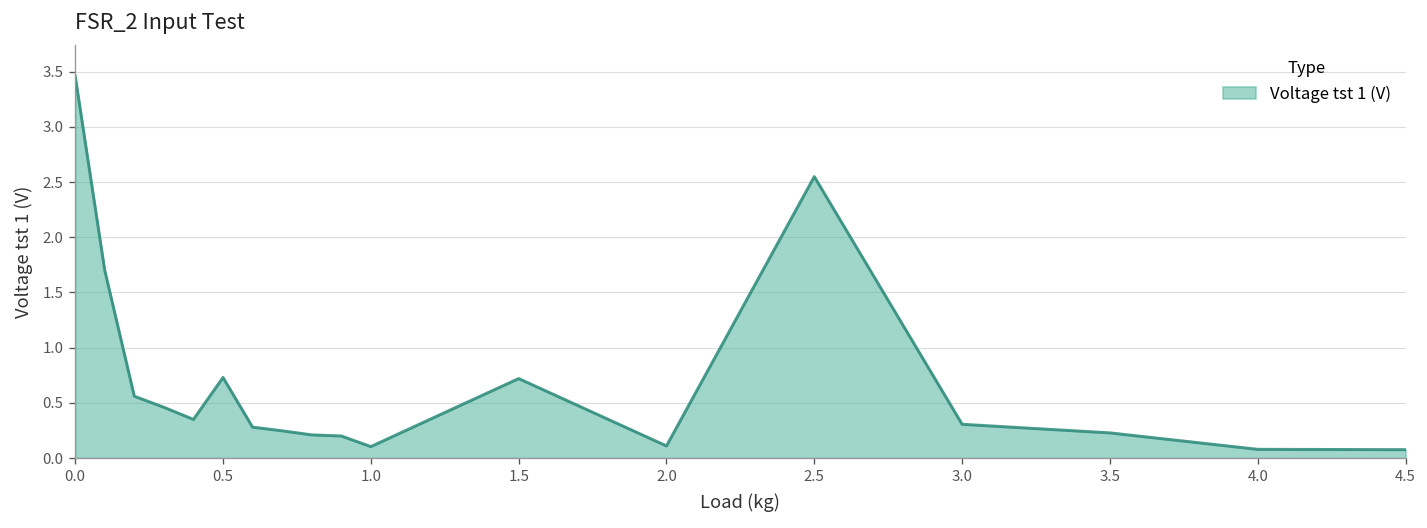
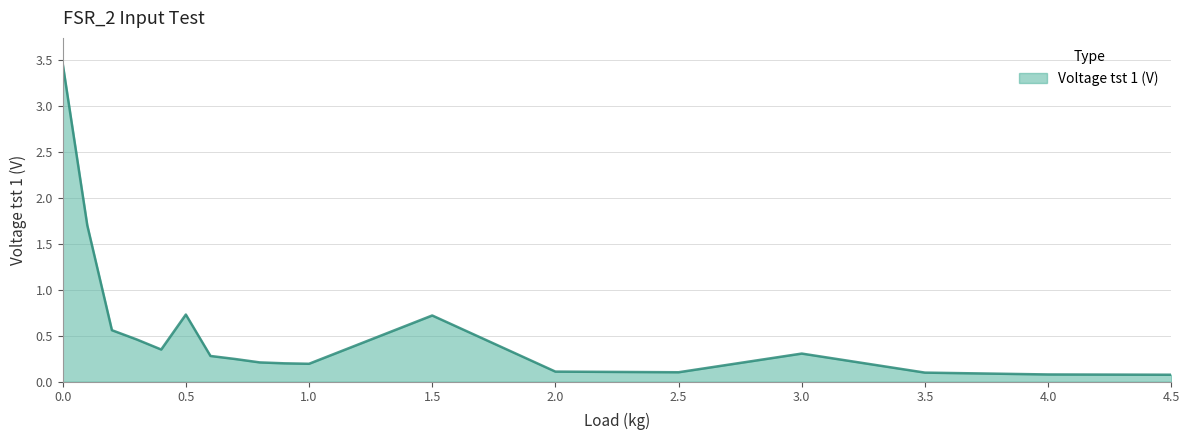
  {
    "0.0": 3.5,
    "0.5": 0.7,
-   "1.0": 0.1,
+   "1.0": 0.2,
    "1.5": 0.7,
    "2.0": 0.1,
-   "2.5": 2.5,
+   "2.5": 0.1,
    "3.0": 0.3,
-   "3.5": 0.2,
+   "3.5": 0.1,
    "4.0": 0.1,
    "4.5": 0.1
  }
